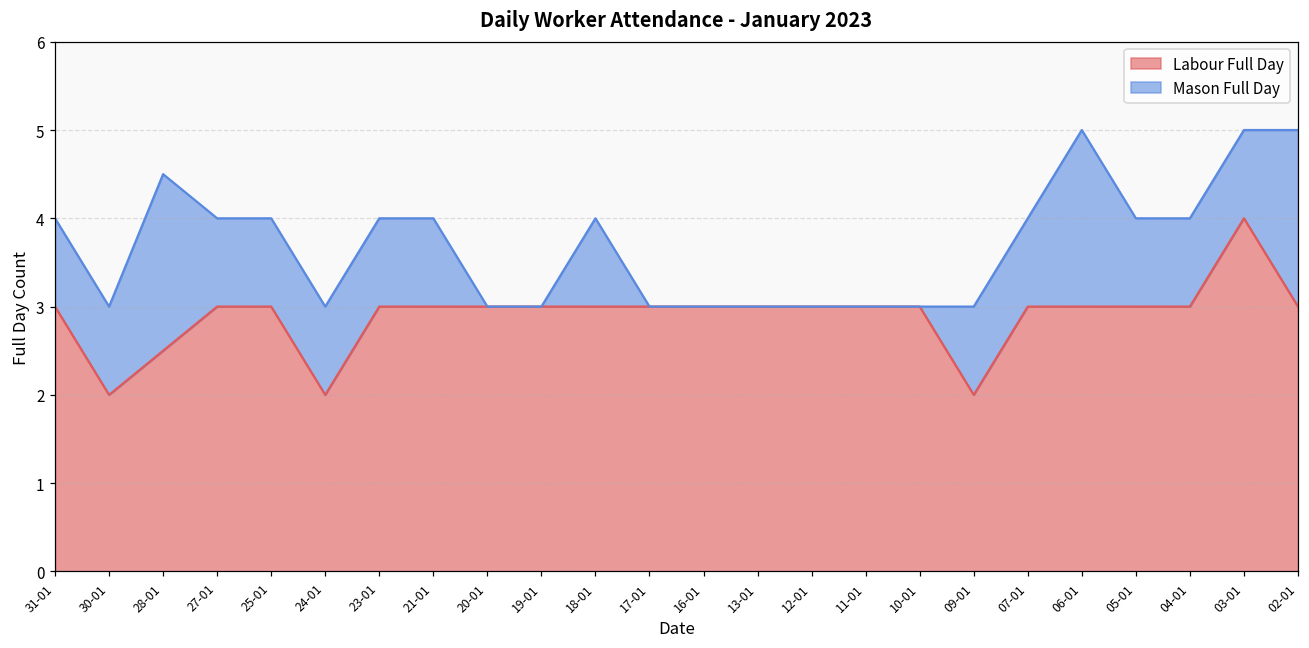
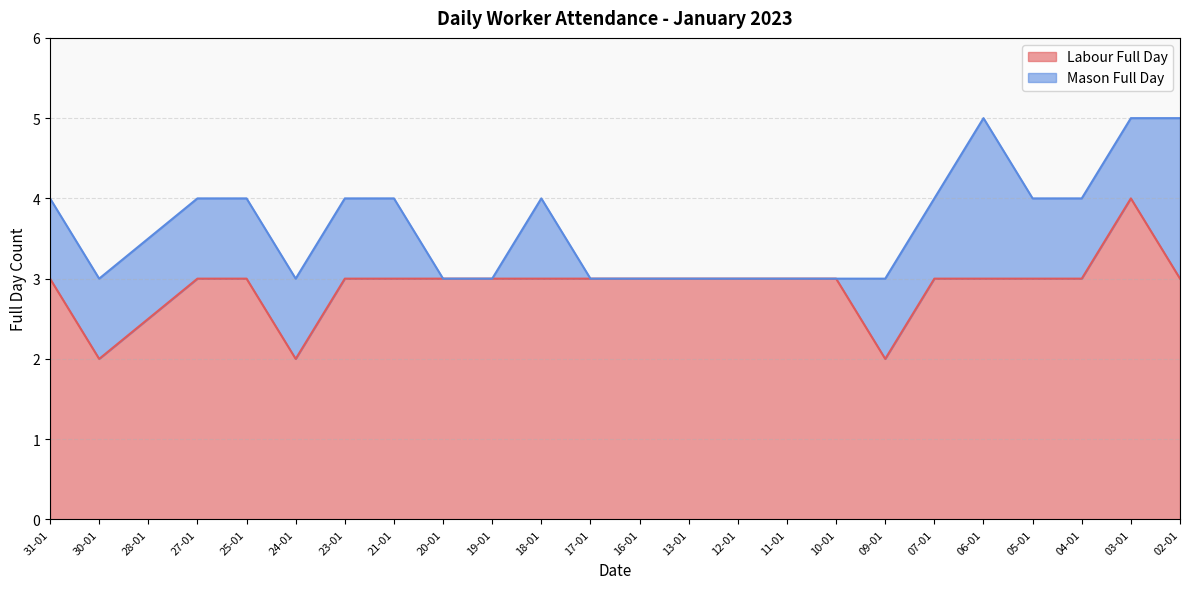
  {
    "Labour Full Day": {
      "31-01": 3,
      "30-01": 2,
      "28-01": 2.5,
      "27-01": 3,
      "25-01": 3,
      "24-01": 2,
      "23-01": 3,
      "21-01": 3,
      "18-01": 3,
      "09-01": 2,
      "07-01": 3,
      "06-01": 3,
      "05-01": 3,
      "04-01": 3,
      "03-01": 4,
      "02-01": 3
    },
    "Mason Full Day": {
      "31-01": 1,
      "30-01": 1,
-     "28-01": 2,
+     "28-01": 1,
      "27-01": 1,
      "25-01": 1,
      "24-01": 1,
      "23-01": 1,
      "21-01": 1,
      "18-01": 1,
      "09-01": 1,
      "07-01": 1,
      "06-01": 2,
      "05-01": 1,
      "04-01": 1,
      "03-01": 1,
      "02-01": 2
    }
  }
